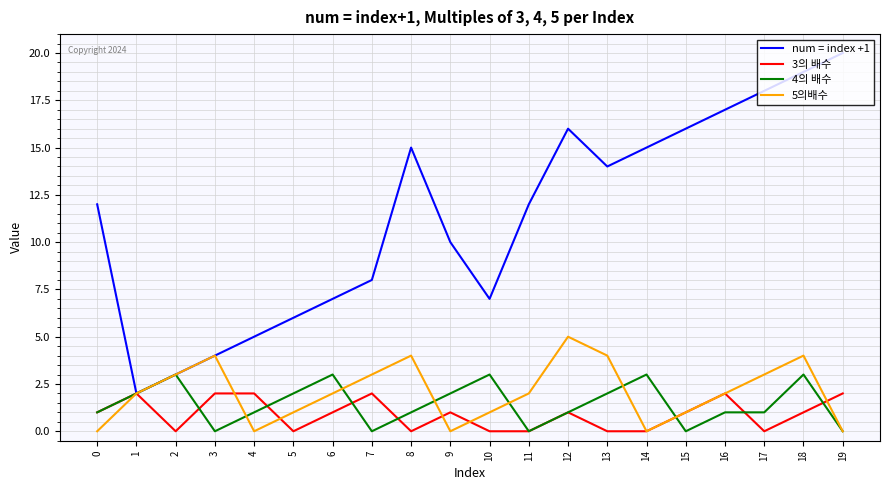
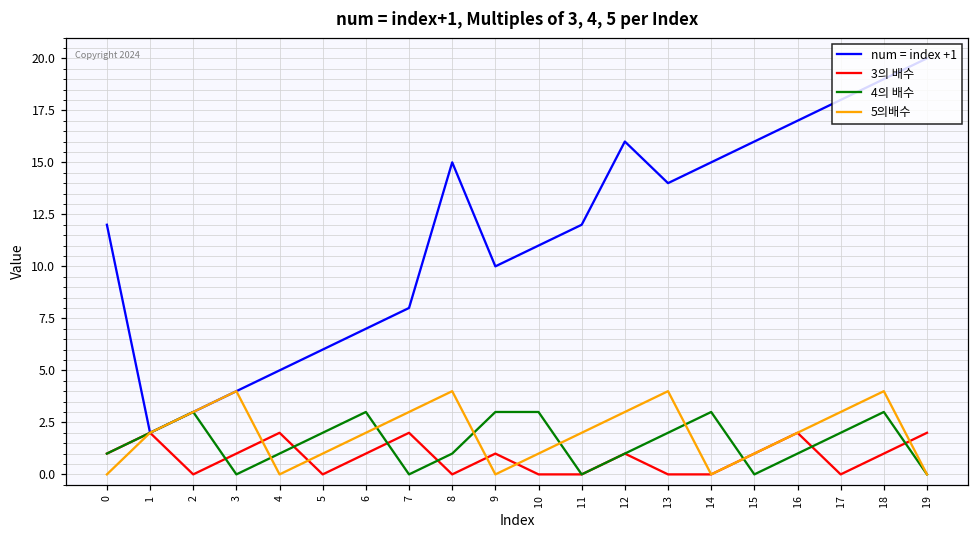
  {
    "num = index +1": {
      "0": 12,
      "4": 5,
      "5": 6,
      "6": 7,
      "7": 8,
      "8": 15,
      "9": 10,
-     "10": 7,
+     "10": 11,
      "11": 12,
      "12": 16,
      "13": 14,
      "14": 15,
      "15": 16,
      "16": 17
    },
    "3의 배수": {
      "2": 0,
-     "3": 2,
+     "3": 1,
      "4": 2,
      "5": 0,
      "6": 1,
      "7": 2,
      "8": 0,
      "9": 1,
      "10": 0,
      "13": 0,
      "17": 0,
      "18": 1,
      "19": 2
    },
    "4의 배수": {
      "3": 0,
      "4": 1,
      "5": 2,
      "6": 3,
      "7": 0,
      "8": 1,
-     "9": 2,
+     "9": 3,
      "10": 3,
      "13": 2,
      "14": 3,
      "15": 0,
      "16": 1,
-     "17": 1,
+     "17": 2,
      "18": 3
    },
    "5의배수": {
      "0": 0,
      "4": 0,
      "5": 1,
      "6": 2,
      "7": 3,
      "8": 4,
      "9": 0,
      "10": 1,
      "11": 2,
-     "12": 5,
+     "12": 3,
      "13": 4,
      "17": 3,
      "18": 4
    }
  }
